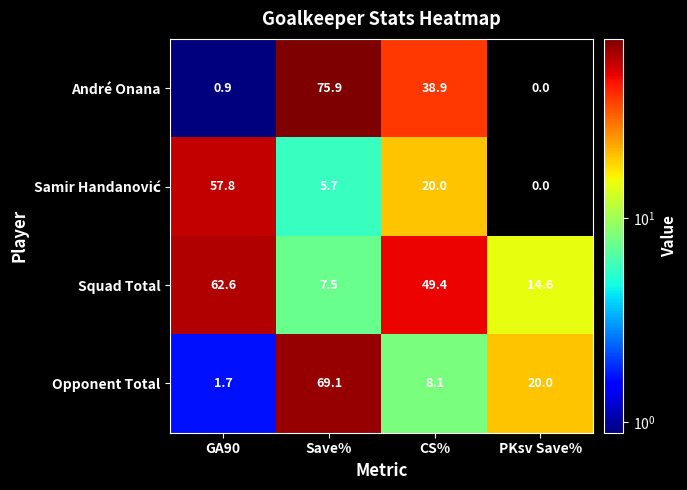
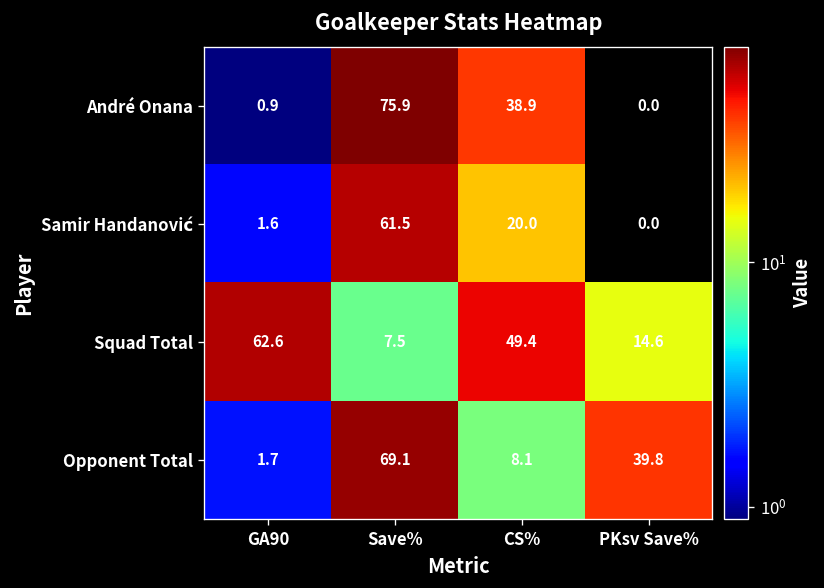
  {
    "André Onana": {
      "GA90": 0.9,
      "Save%": 75.9,
      "CS%": 38.9,
      "PKsv Save%": 0.0
    },
    "Samir Handanović": {
-     "GA90": 57.8,
-     "Save%": 5.7,
+     "GA90": 1.6,
+     "Save%": 61.5,
      "CS%": 20.0,
      "PKsv Save%": 0.0
    },
    "Squad Total": {
      "GA90": 62.6,
      "Save%": 7.5,
      "CS%": 49.4,
      "PKsv Save%": 14.6
    },
    "Opponent Total": {
      "GA90": 1.7,
      "Save%": 69.1,
      "CS%": 8.1,
-     "PKsv Save%": 20.0
+     "PKsv Save%": 39.8
    }
  }
